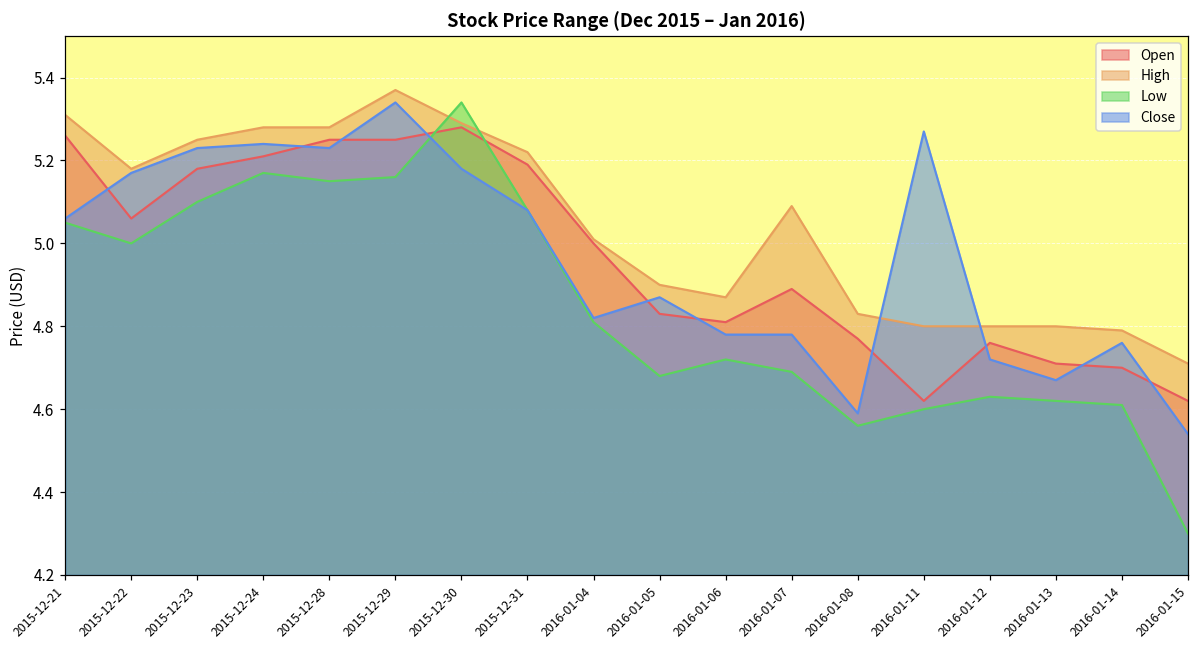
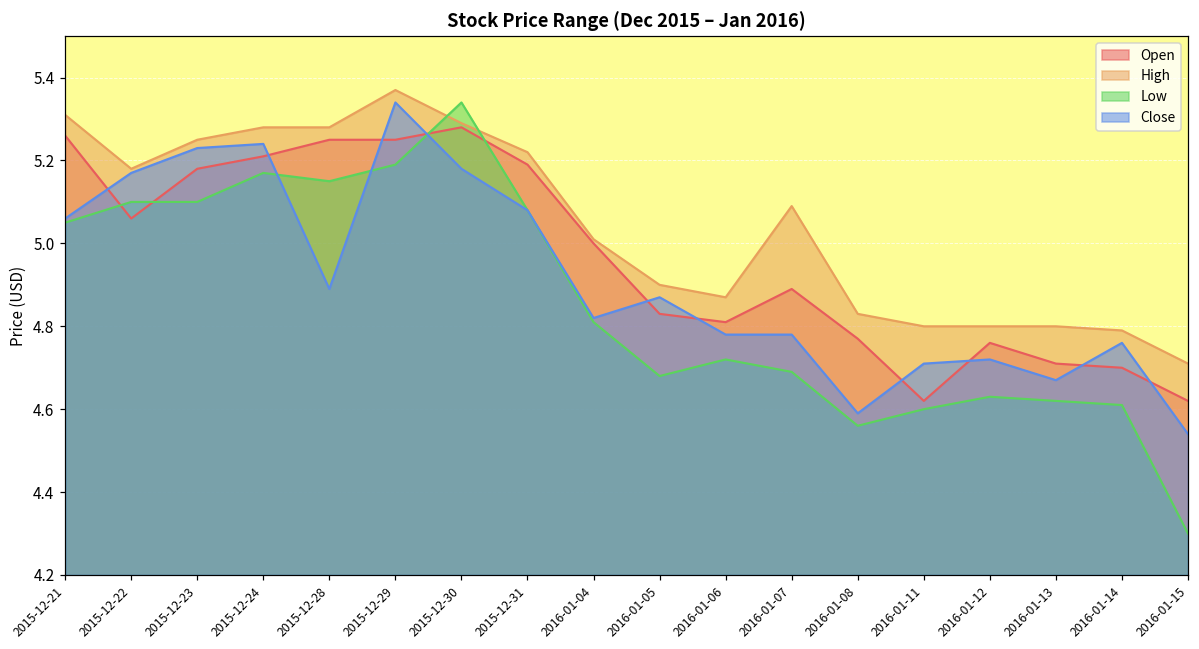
  {
    "Low": {
      "2015-12-21": 5.05,
-     "2015-12-22": 5.0,
+     "2015-12-22": 5.1,
      "2015-12-23": 5.10,
      "2015-12-24": 5.17,
      "2015-12-28": 5.15,
-     "2015-12-29": 5.16,
+     "2015-12-29": 5.19,
      "2015-12-30": 5.34,
      "2016-01-04": 4.81,
      "2016-01-05": 4.68,
      "2016-01-06": 4.72,
      "2016-01-07": 4.69,
      "2016-01-08": 4.56,
      "2016-01-11": 4.60,
      "2016-01-12": 4.63,
      "2016-01-13": 4.62,
      "2016-01-14": 4.61,
      "2016-01-15": 4.30
    },
    "Close": {
      "2015-12-21": 5.06,
      "2015-12-22": 5.17,
      "2015-12-23": 5.23,
      "2015-12-24": 5.24,
-     "2015-12-28": 5.23,
+     "2015-12-28": 4.89,
      "2015-12-29": 5.34,
      "2015-12-30": 5.18,
      "2016-01-04": 4.82,
      "2016-01-05": 4.87,
      "2016-01-06": 4.78,
      "2016-01-07": 4.78,
      "2016-01-08": 4.59,
-     "2016-01-11": 5.27,
+     "2016-01-11": 4.71,
      "2016-01-12": 4.72,
      "2016-01-13": 4.67,
      "2016-01-14": 4.76,
      "2016-01-15": 4.54
    }
  }
